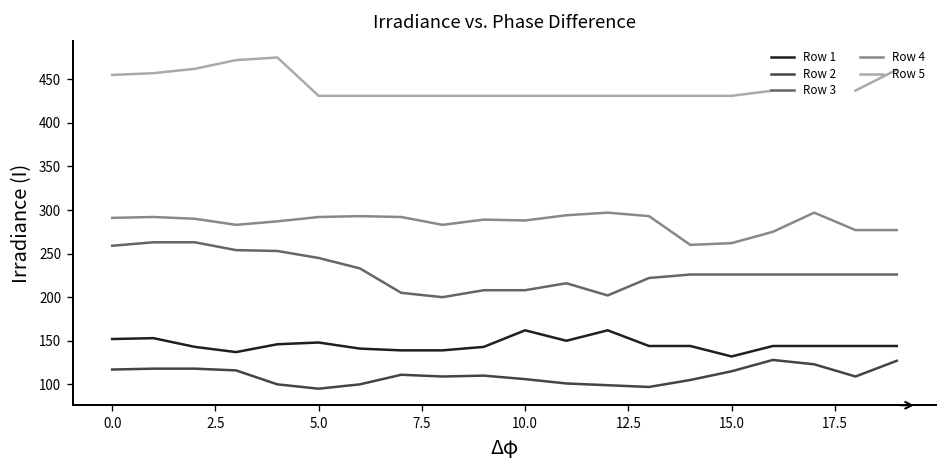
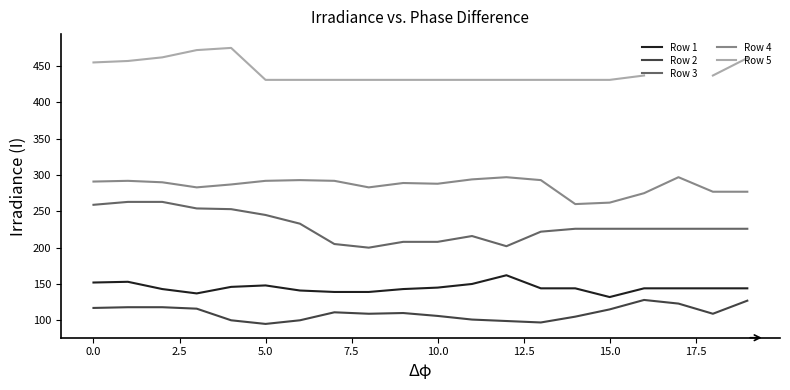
  {
    "Row 1": {
      "0.0": 150,
      "5.0": 150,
-     "10.0": 160,
+     "10.0": 150,
      "15.0": 130
    }
  }
